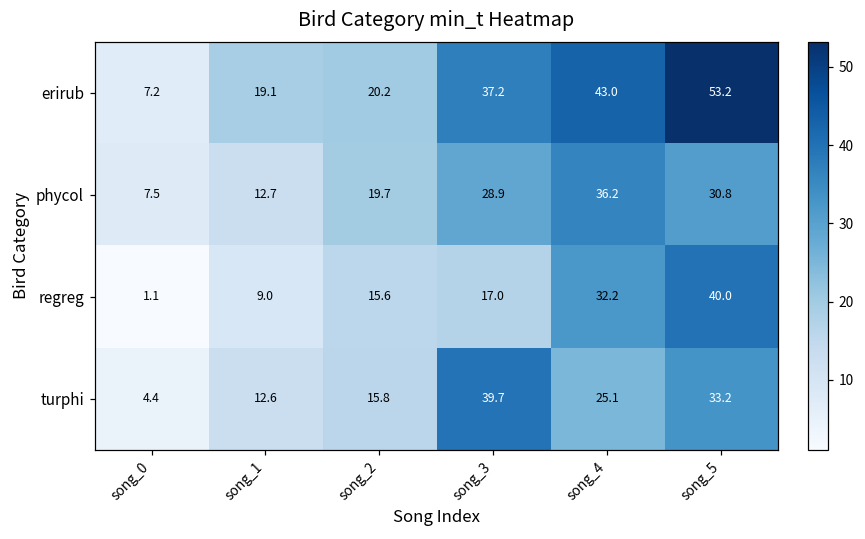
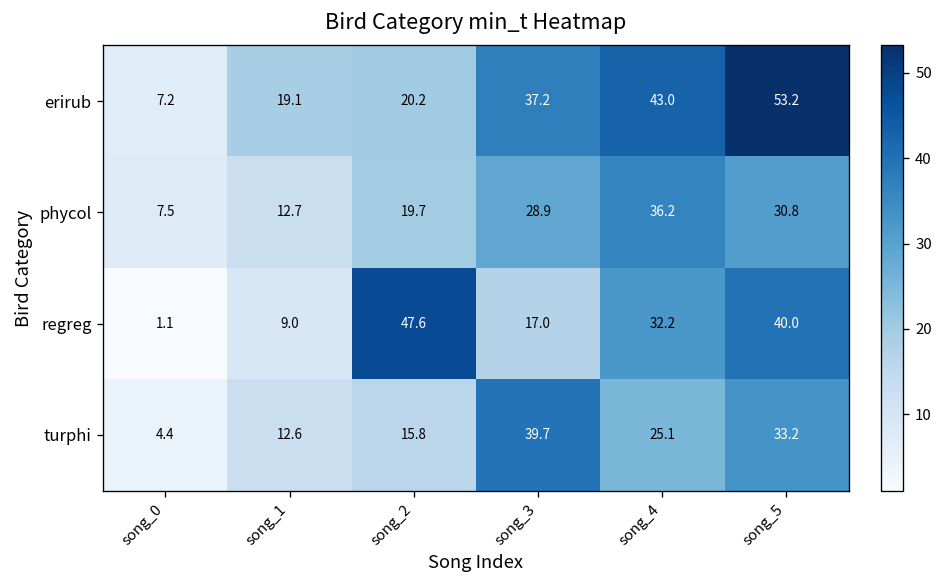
  {
    "erirub": {
      "song_0": 7.2,
      "song_1": 19.1,
      "song_2": 20.2,
      "song_3": 37.2,
      "song_4": 43.0,
      "song_5": 53.2
    },
    "phycol": {
      "song_0": 7.5,
      "song_1": 12.7,
      "song_2": 19.7,
      "song_3": 28.9,
      "song_4": 36.2,
      "song_5": 30.8
    },
    "regreg": {
      "song_0": 1.1,
      "song_1": 9.0,
-     "song_2": 15.6,
+     "song_2": 47.6,
      "song_3": 17.0,
      "song_4": 32.2,
      "song_5": 40.0
    },
    "turphi": {
      "song_0": 4.4,
      "song_1": 12.6,
      "song_2": 15.8,
      "song_3": 39.7,
      "song_4": 25.1,
      "song_5": 33.2
    }
  }
